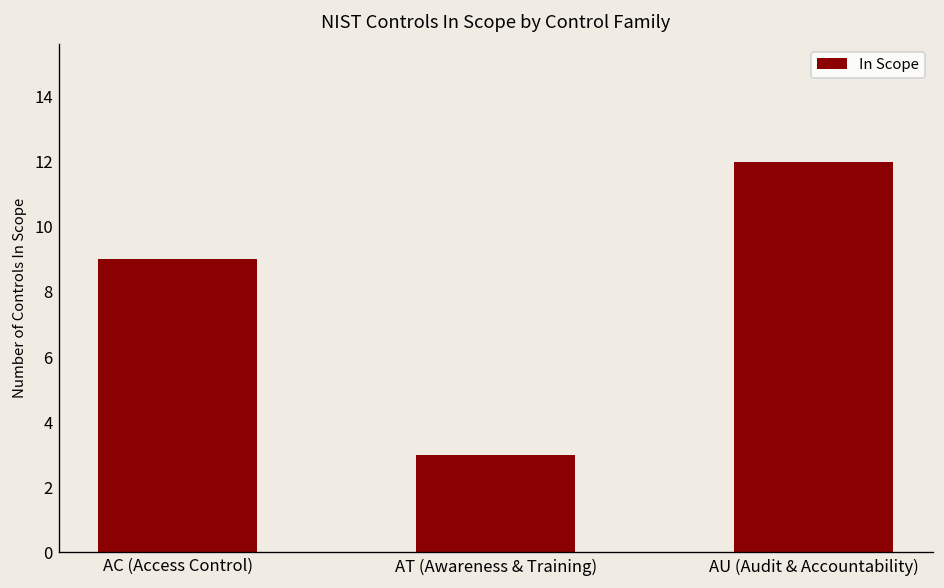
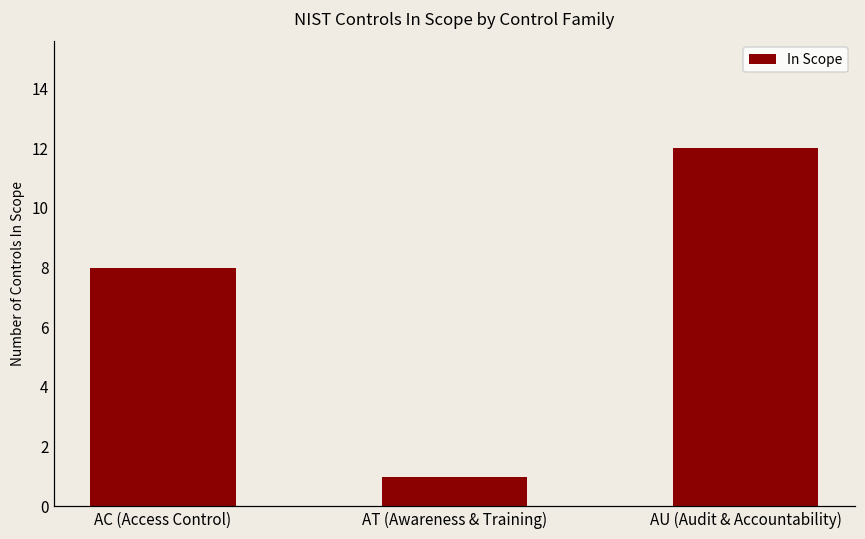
  {
-   "AC (Access Control)": 9,
-   "AT (Awareness & Training)": 3,
+   "AC (Access Control)": 8,
+   "AT (Awareness & Training)": 1,
    "AU (Audit & Accountability)": 12
  }
